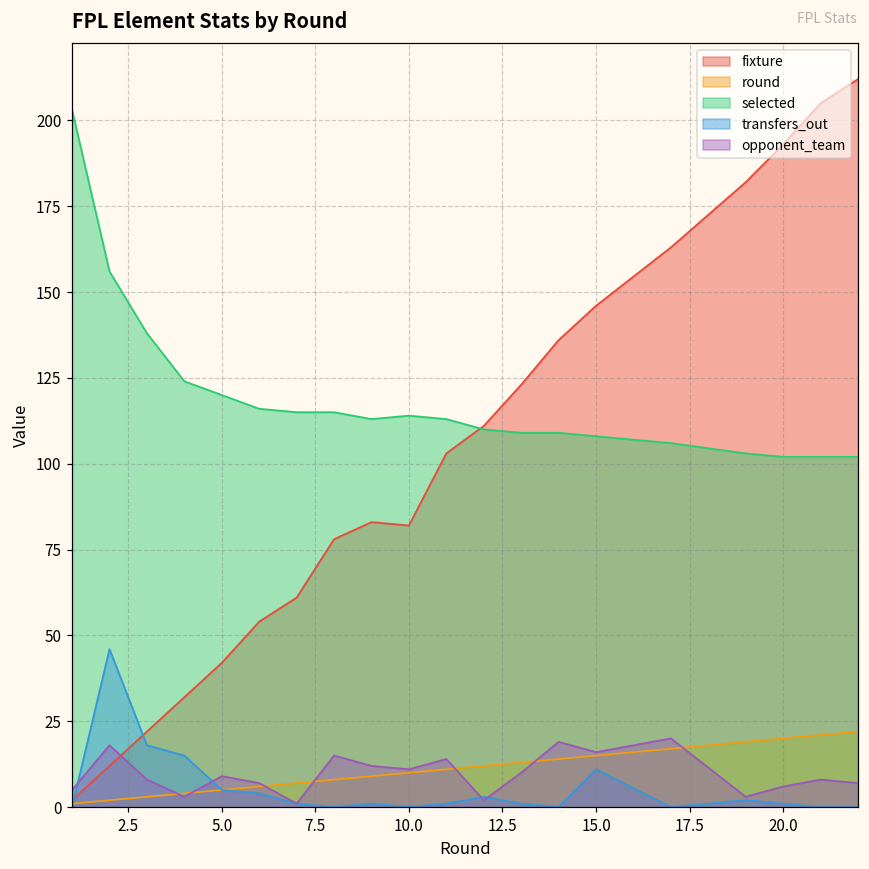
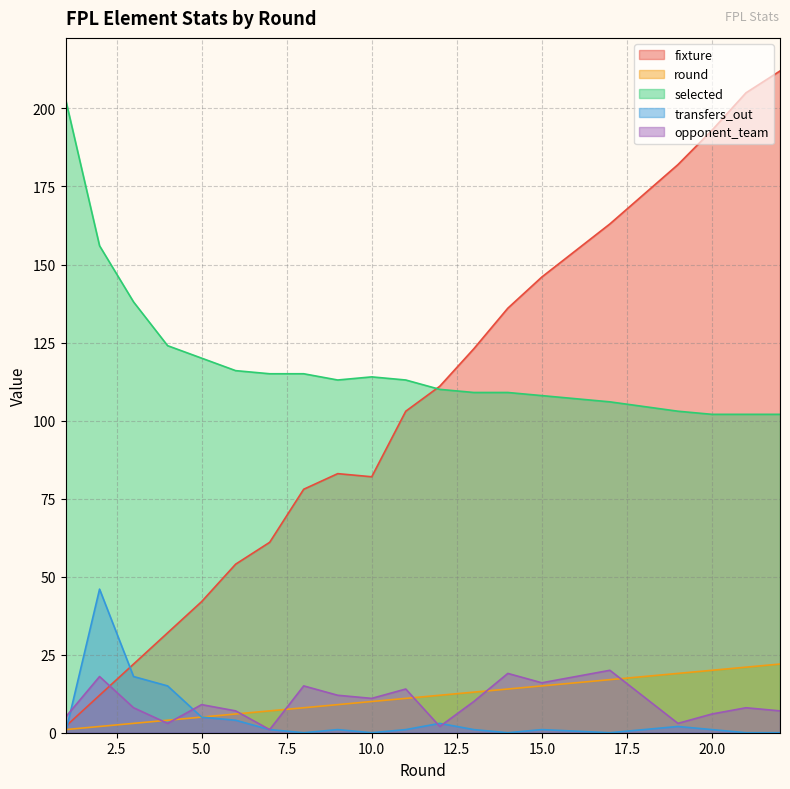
  {
    "fixture": {
      "5.0": 42,
      "10.0": 82,
      "15.0": 146
    },
    "round": {
      "10.0": 10,
      "15.0": 15,
      "20.0": 20
    },
    "selected": {
      "5.0": 120,
      "10.0": 114,
      "15.0": 108,
      "20.0": 102
    },
    "transfers_out": {
      "10.0": 0,
-     "15.0": 11,
+     "15.0": 1,
      "20.0": 1
    },
    "opponent_team": {
      "5.0": 9,
      "10.0": 11,
      "15.0": 16,
      "20.0": 6
    }
  }
